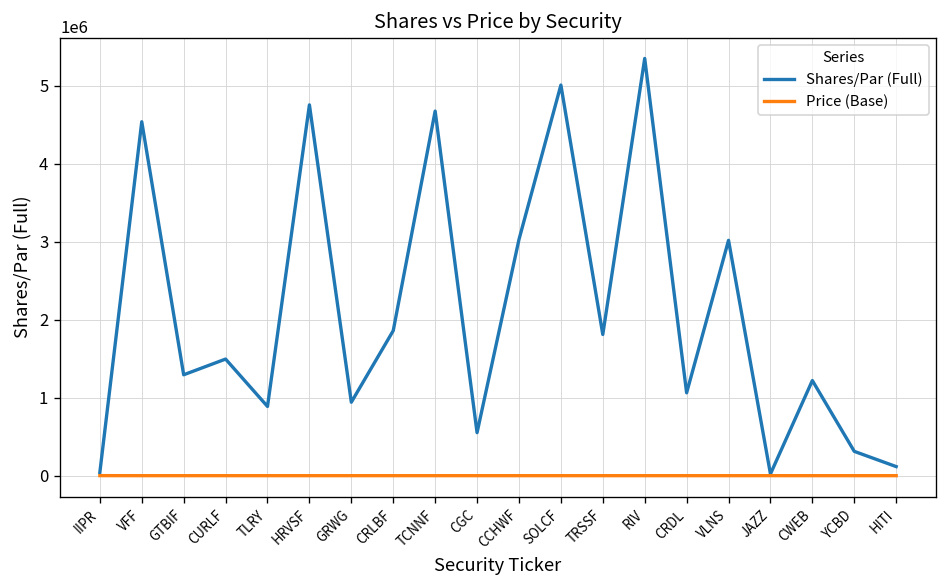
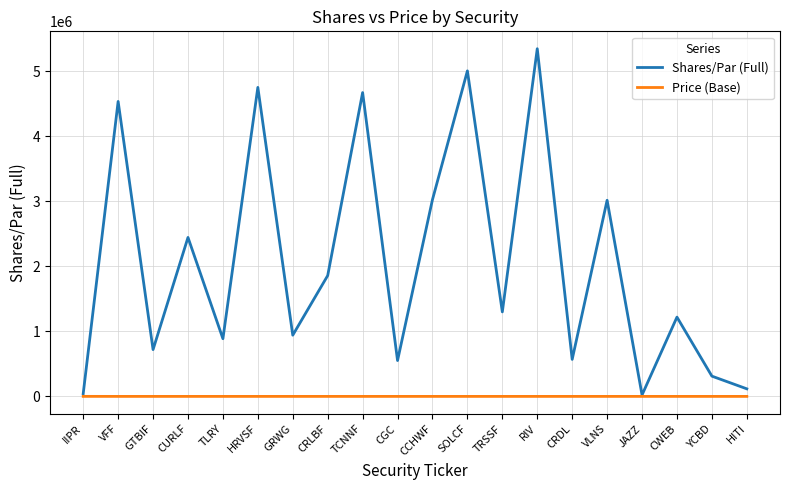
  {
    "Shares/Par (Full)": {
      "IIPR": 0,
      "VFF": 4500000,
-     "GTBIF": 1300000,
-     "CURLF": 1500000,
+     "GTBIF": 700000,
+     "CURLF": 2400000,
      "TLRY": 900000,
      "HRVSF": 4800000,
      "GRWG": 900000,
      "CRLBF": 1900000,
      "TCNNF": 4700000,
      "CGC": 600000,
      "CCHWF": 3000000,
      "SOLCF": 5000000,
-     "TRSSF": 1800000,
+     "TRSSF": 1300000,
      "RIV": 5300000,
-     "CRDL": 1100000,
+     "CRDL": 600000,
      "VLNS": 3000000,
      "CWEB": 1200000,
      "YCBD": 300000,
      "HITI": 100000
    },
    "Price (Base)": {
      "IIPR": 0,
      "VFF": 0,
      "GTBIF": 0,
      "CURLF": 0,
      "TLRY": 0,
      "HRVSF": 0,
      "GRWG": 0,
      "CRLBF": 0,
      "TCNNF": 0,
      "CGC": 0,
      "CCHWF": 0,
      "SOLCF": 0,
      "TRSSF": 0,
      "RIV": 0,
      "CRDL": 0,
      "VLNS": 0,
      "CWEB": 0,
      "YCBD": 0,
      "HITI": 0
    }
  }
